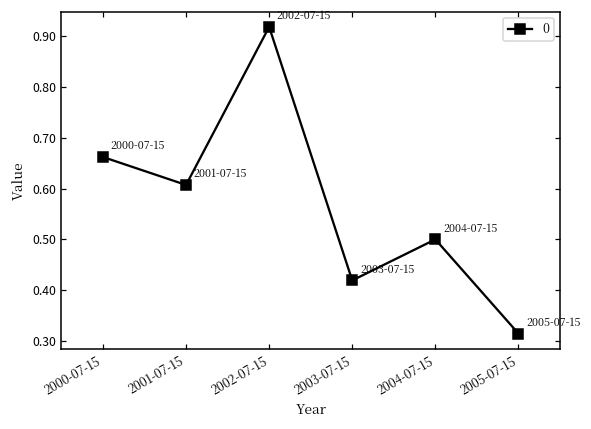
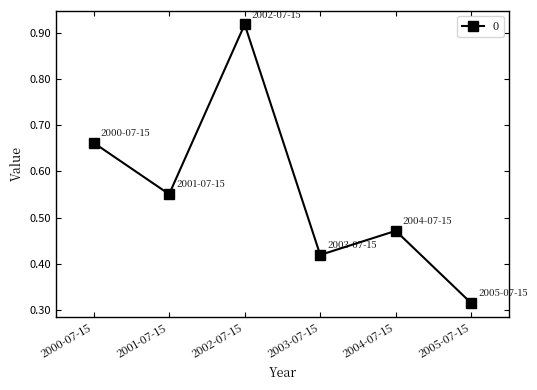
  {
-   "2001-07-15": 0.61,
-   "2004-07-15": 0.50
+   "2001-07-15": 0.55,
+   "2004-07-15": 0.47
  }
